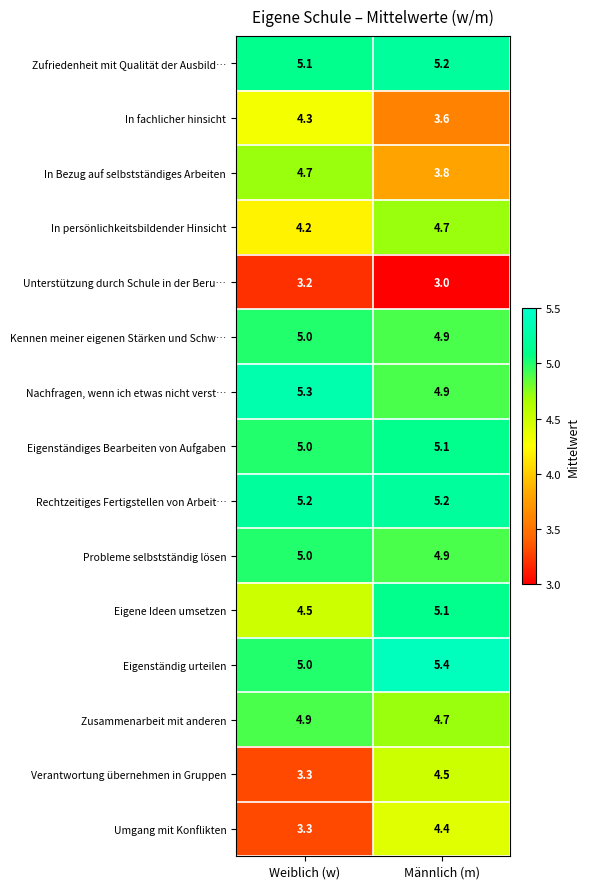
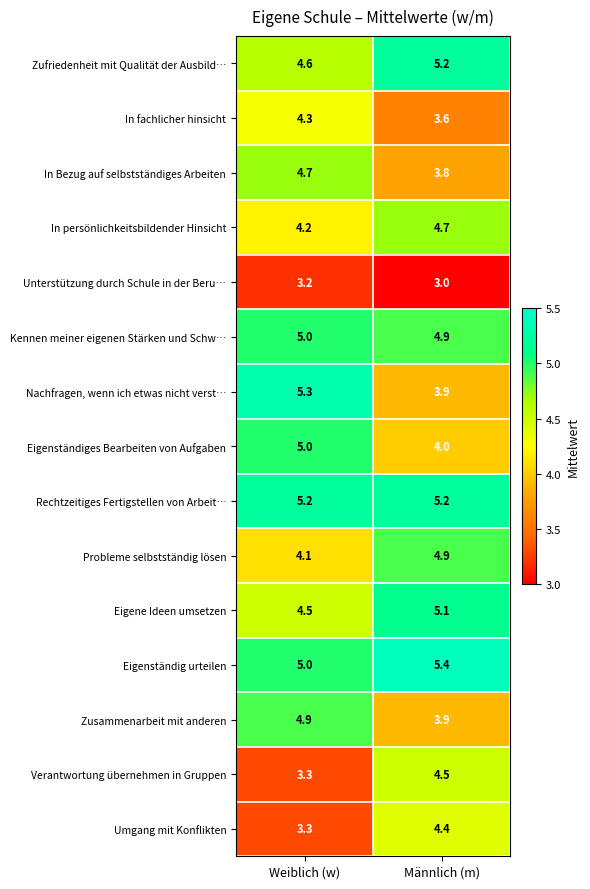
  {
    "Zufriedenheit mit Qualität der Ausbild…": {
-     "Weiblich (w)": 5.1,
+     "Weiblich (w)": 4.6,
      "Männlich (m)": 5.2
    },
    "In fachlicher hinsicht": {
      "Weiblich (w)": 4.3,
      "Männlich (m)": 3.6
    },
    "In Bezug auf selbstständiges Arbeiten": {
      "Weiblich (w)": 4.7,
      "Männlich (m)": 3.8
    },
    "In persönlichkeitsbildender Hinsicht": {
      "Weiblich (w)": 4.2,
      "Männlich (m)": 4.7
    },
    "Unterstützung durch Schule in der Beru…": {
      "Weiblich (w)": 3.2,
      "Männlich (m)": 3.0
    },
    "Kennen meiner eigenen Stärken und Schw…": {
      "Weiblich (w)": 5.0,
      "Männlich (m)": 4.9
    },
    "Nachfragen, wenn ich etwas nicht verst…": {
      "Weiblich (w)": 5.3,
-     "Männlich (m)": 4.9
+     "Männlich (m)": 3.9
    },
    "Eigenständiges Bearbeiten von Aufgaben": {
      "Weiblich (w)": 5.0,
-     "Männlich (m)": 5.1
+     "Männlich (m)": 4.0
    },
    "Rechtzeitiges Fertigstellen von Arbeit…": {
      "Weiblich (w)": 5.2,
      "Männlich (m)": 5.2
    },
    "Probleme selbstständig lösen": {
-     "Weiblich (w)": 5.0,
+     "Weiblich (w)": 4.1,
      "Männlich (m)": 4.9
    },
    "Eigene Ideen umsetzen": {
      "Weiblich (w)": 4.5,
      "Männlich (m)": 5.1
    },
    "Eigenständig urteilen": {
      "Weiblich (w)": 5.0,
      "Männlich (m)": 5.4
    },
    "Zusammenarbeit mit anderen": {
      "Weiblich (w)": 4.9,
-     "Männlich (m)": 4.7
+     "Männlich (m)": 3.9
    },
    "Verantwortung übernehmen in Gruppen": {
      "Weiblich (w)": 3.3,
      "Männlich (m)": 4.5
    },
    "Umgang mit Konflikten": {
      "Weiblich (w)": 3.3,
      "Männlich (m)": 4.4
    }
  }
